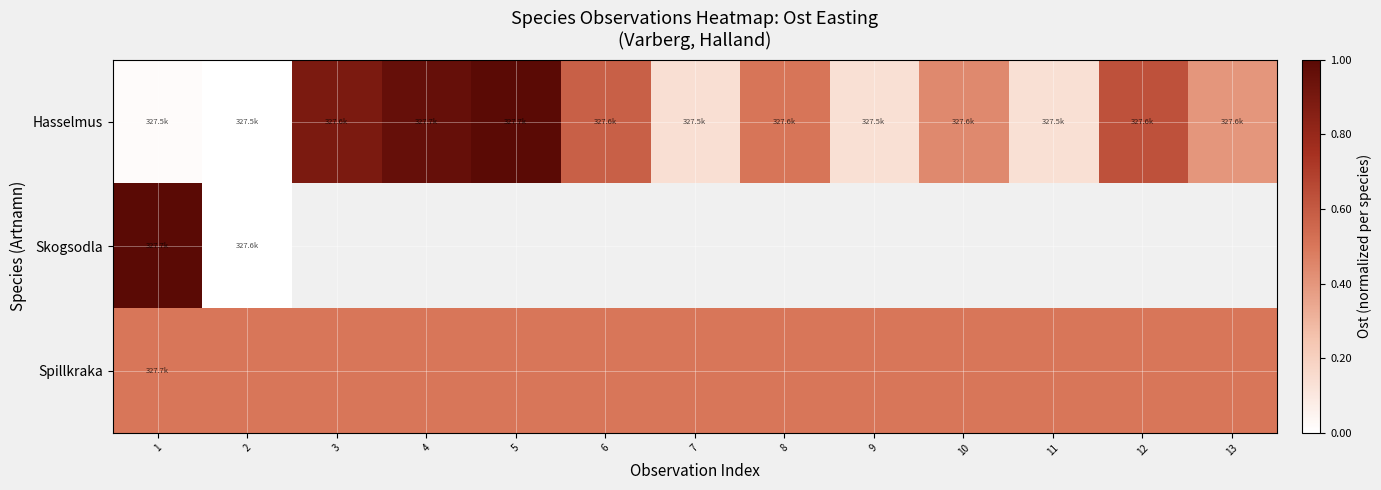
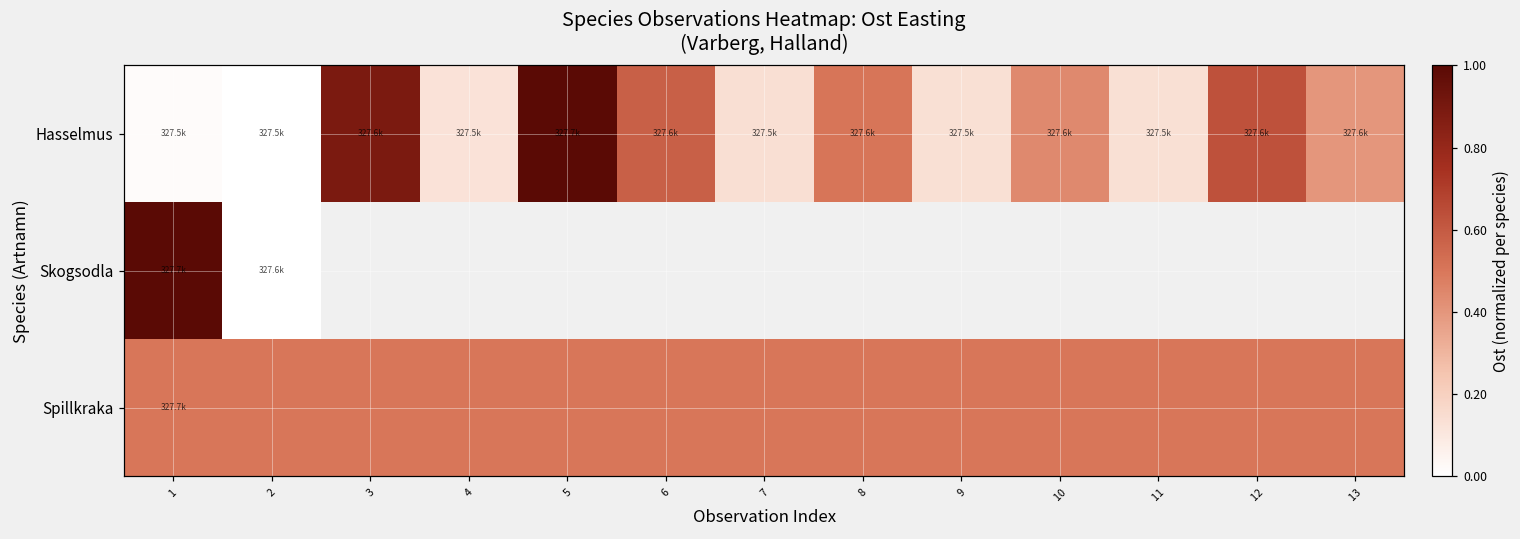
  {
    "Hasselmus": {
      "1": "327.5k",
      "2": "327.5k",
      "3": "327.6k",
-     "4": "327.7k",
+     "4": "327.5k",
      "5": "327.7k",
      "6": "327.6k",
      "7": "327.5k",
      "8": "327.6k",
      "9": "327.5k",
      "10": "327.6k",
      "11": "327.5k",
      "12": "327.6k",
      "13": "327.6k"
    },
    "Skogsodla": {
      "1": "327.7k",
      "2": "327.6k"
    },
    "Spillkraka": {
      "1": "327.7k"
    }
  }
